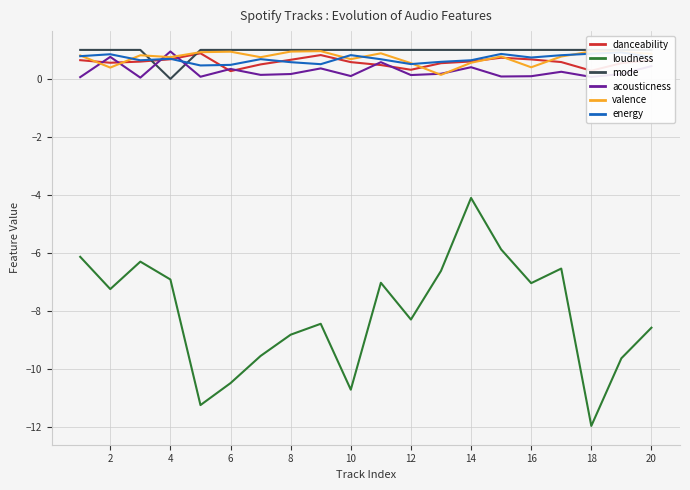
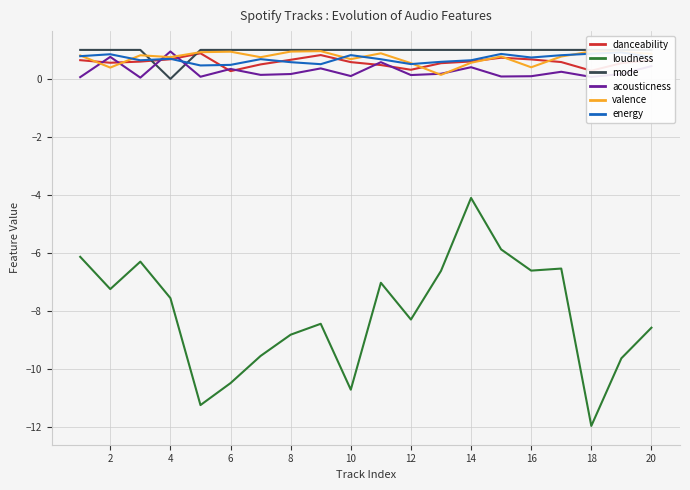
  {
    "danceability": {
      "2": 0.6,
      "10": 0.6,
      "12": 0.3
    },
    "loudness": {
      "2": -7.3,
-     "4": -6.9,
+     "4": -7.6,
      "6": -10.5,
      "8": -8.8,
      "10": -10.7,
      "12": -8.3,
      "14": -4.1,
-     "16": -7.0,
+     "16": -6.6,
      "18": -12.0,
      "20": -8.6
    },
    "mode": {
      "2": 1.0,
      "4": 0.0,
      "10": 1.0,
      "12": 1.0,
      "14": 1.0,
      "16": 1.0
    },
    "acousticness": {
      "2": 0.8,
      "4": 0.9,
      "8": 0.2,
      "10": 0.1,
      "12": 0.1,
      "14": 0.4,
      "16": 0.1
    },
    "valence": {
      "2": 0.4,
      "10": 0.7,
      "16": 0.4
    },
    "energy": {
      "2": 0.9,
      "6": 0.5,
      "10": 0.8
    }
  }
